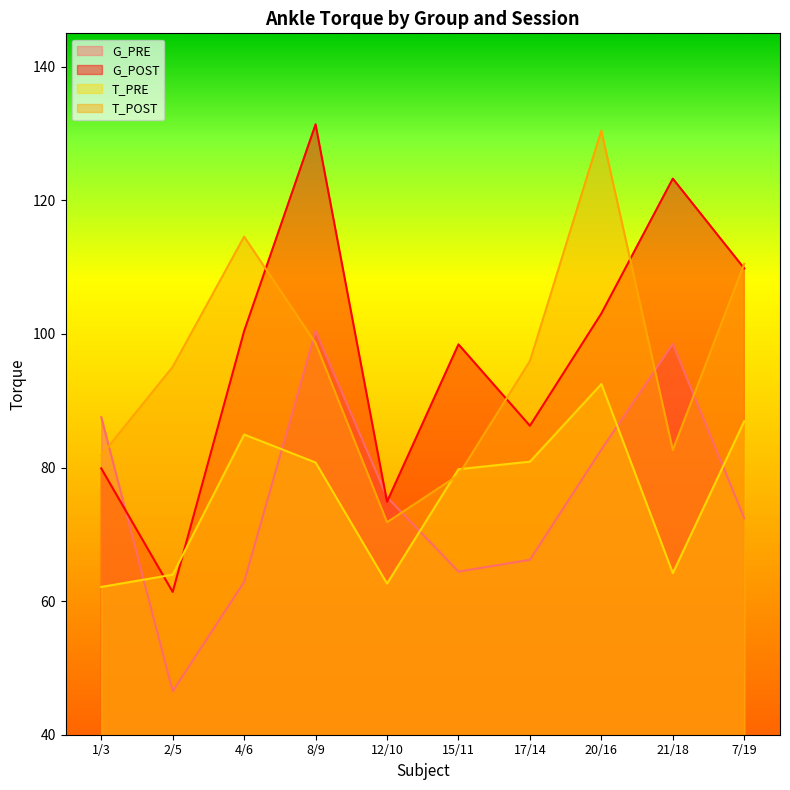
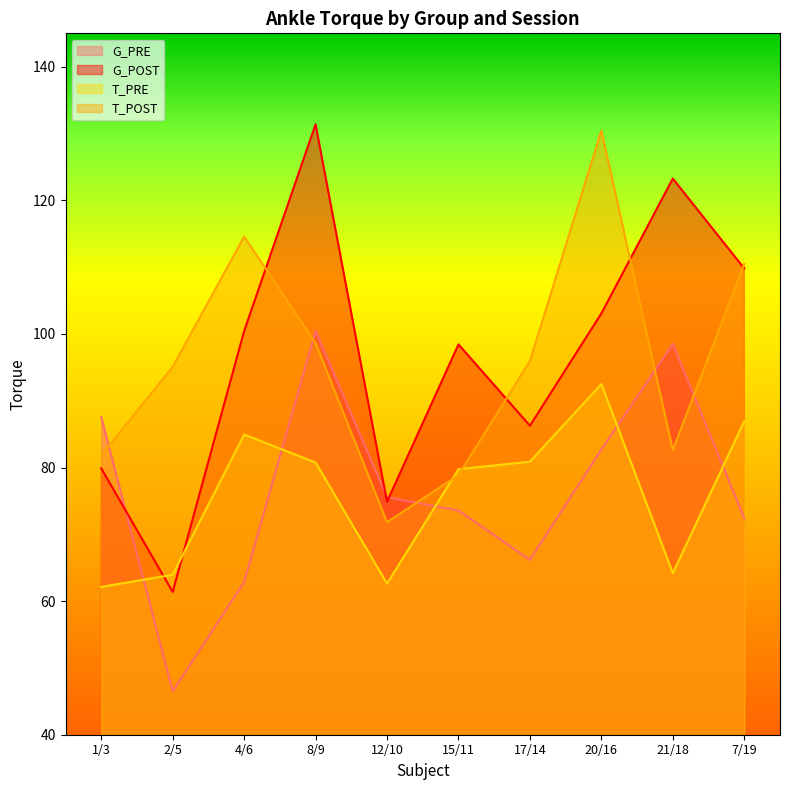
  {
    "G_PRE": {
      "1/3": 88,
      "2/5": 47,
      "4/6": 63,
      "8/9": 100,
      "12/10": 76,
-     "15/11": 64,
+     "15/11": 74,
      "17/14": 66,
      "20/16": 83,
      "21/18": 99,
      "7/19": 72
    },
    "G_POST": {
      "1/3": 80,
      "2/5": 61,
      "4/6": 100,
      "8/9": 131,
      "12/10": 75,
      "15/11": 98,
      "17/14": 86,
      "20/16": 103,
      "21/18": 123,
      "7/19": 110
    }
  }
